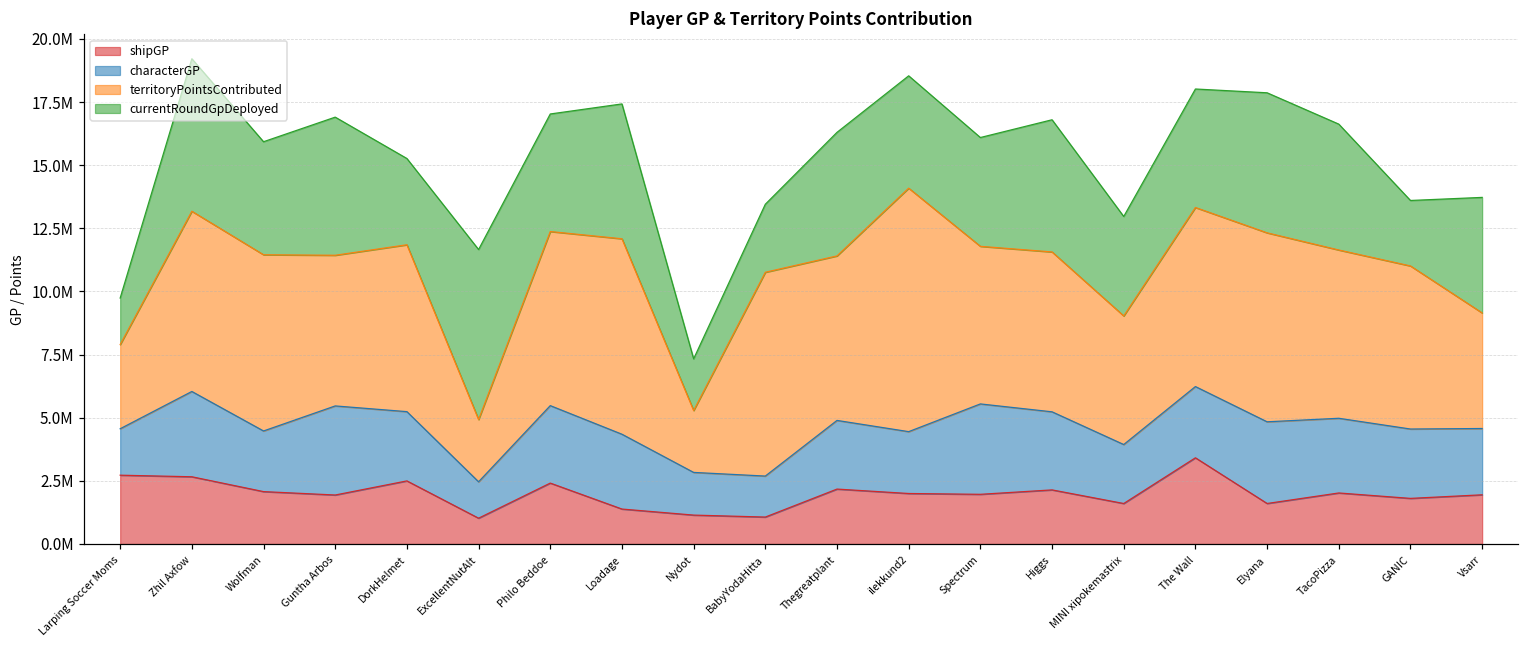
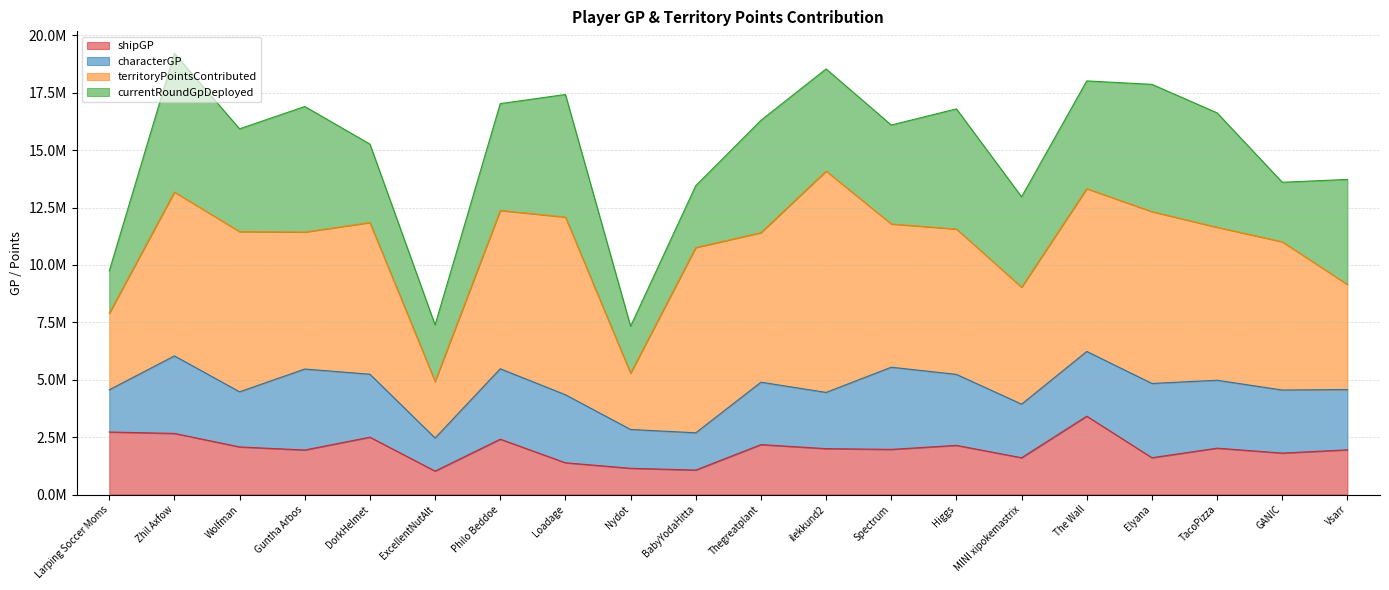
  {
    "shipGP": {
      "Larping Soccer Moms": 2700000,
      "Zhil Axfow": 2700000,
      "Wolfman": 2100000,
      "Guntha Arbos": 1900000,
      "DorkHelmet": 2500000,
      "ExcellentNutAlt": 1000000,
      "Philo Beddoe": 2400000,
      "Loadage": 1400000,
      "Nydot": 1100000,
      "BabyYodaHitta": 1100000,
      "Thegreatplant": 2200000,
      "ilekkund2": 2000000,
      "Spectrum": 2000000,
      "Higgs": 2100000,
      "MINI xipokemastrix": 1600000,
      "The Wall": 3400000,
      "Elyana": 1600000,
      "TacoPizza": 2000000,
      "GANIC": 1800000,
      "Vsarr": 1900000
    },
    "characterGP": {
      "Larping Soccer Moms": 1800000,
      "Zhil Axfow": 3400000,
      "Wolfman": 2400000,
      "Guntha Arbos": 3500000,
      "DorkHelmet": 2700000,
      "ExcellentNutAlt": 1400000,
      "Philo Beddoe": 3100000,
      "Loadage": 3000000,
      "Nydot": 1700000,
      "BabyYodaHitta": 1600000,
      "Thegreatplant": 2700000,
      "ilekkund2": 2400000,
      "Spectrum": 3600000,
      "Higgs": 3100000,
      "MINI xipokemastrix": 2300000,
      "The Wall": 2800000,
      "Elyana": 3200000,
      "TacoPizza": 3000000,
      "GANIC": 2700000,
      "Vsarr": 2600000
    },
    "territoryPointsContributed": {
      "Larping Soccer Moms": 3300000,
      "Zhil Axfow": 7100000,
      "Wolfman": 7000000,
      "Guntha Arbos": 6000000,
      "DorkHelmet": 6600000,
      "ExcellentNutAlt": 2500000,
      "Philo Beddoe": 6900000,
      "Loadage": 7700000,
      "Nydot": 2500000,
      "BabyYodaHitta": 8100000,
      "Thegreatplant": 6500000,
      "ilekkund2": 9600000,
      "Spectrum": 6200000,
      "Higgs": 6300000,
      "MINI xipokemastrix": 5100000,
      "The Wall": 7100000,
      "Elyana": 7500000,
      "TacoPizza": 6700000,
      "GANIC": 6500000,
      "Vsarr": 4600000
    },
    "currentRoundGpDeployed": {
      "Larping Soccer Moms": 1800000,
      "Wolfman": 4500000,
      "Guntha Arbos": 5500000,
      "DorkHelmet": 3400000,
-     "ExcellentNutAlt": 6700000,
+     "ExcellentNutAlt": 2500000,
      "Philo Beddoe": 4700000,
      "Loadage": 5300000,
      "Nydot": 2000000,
      "BabyYodaHitta": 2700000,
      "Thegreatplant": 4900000,
      "ilekkund2": 4400000,
      "Spectrum": 4300000,
      "Higgs": 5200000,
      "MINI xipokemastrix": 3900000,
      "The Wall": 4700000,
      "Elyana": 5500000,
      "TacoPizza": 5000000,
      "GANIC": 2600000,
      "Vsarr": 4600000
    }
  }
